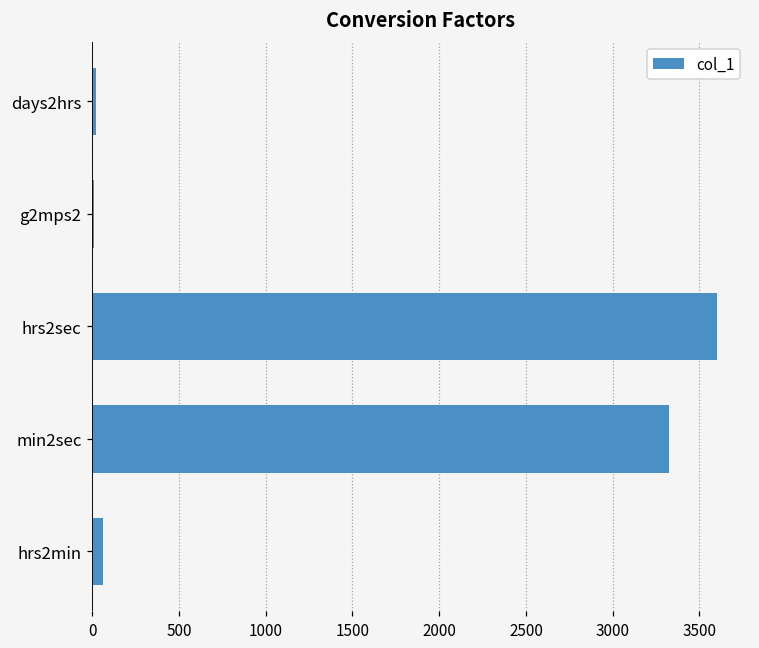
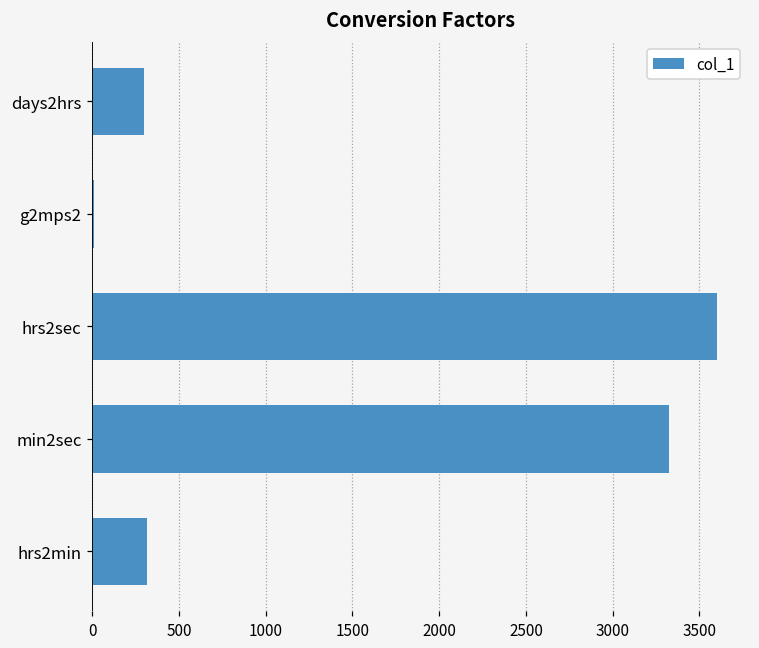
  {
-   "days2hrs": 20,
+   "days2hrs": 300,
    "hrs2sec": 3600,
    "min2sec": 3320,
-   "hrs2min": 60
+   "hrs2min": 320
  }
